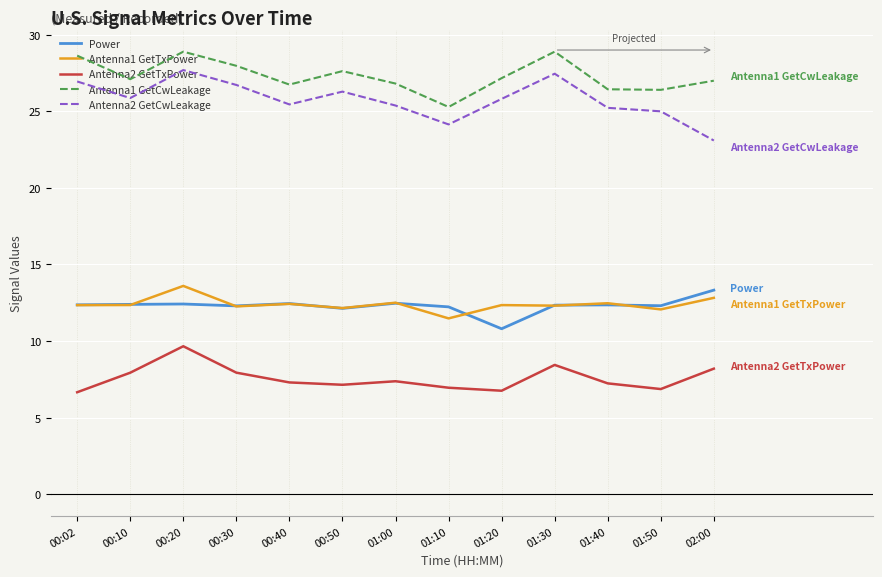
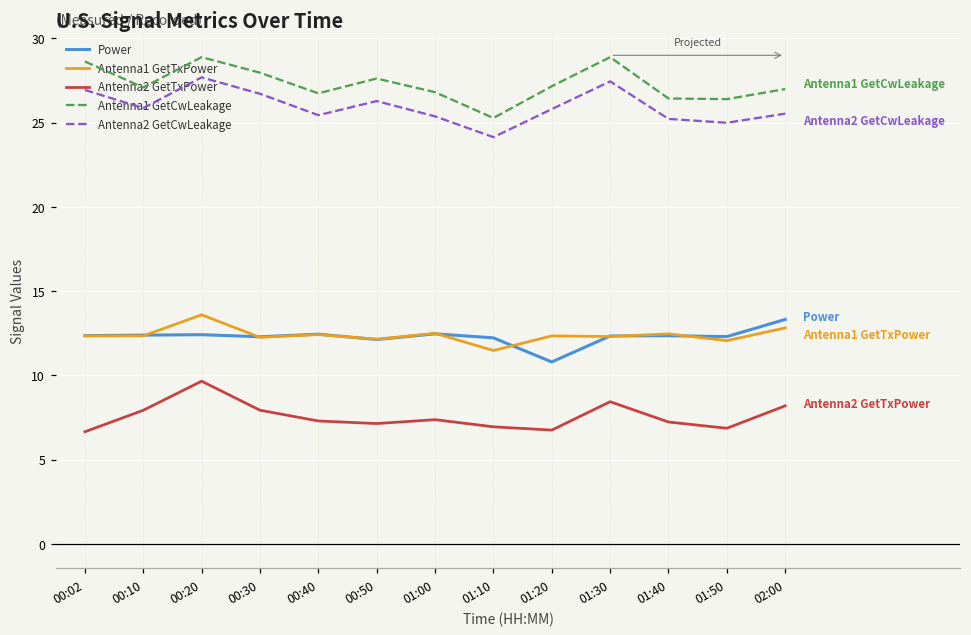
  {
    "Power": {
      "00:20": 12.4,
      "01:10": 12.2,
      "01:20": 10.8,
      "01:50": 12.3,
      "02:00": 13.3
    },
    "Antenna1 GetTxPower": {
      "00:20": 13.6,
      "01:10": 11.5,
      "01:20": 12.3,
      "01:50": 12.1,
      "02:00": 12.8
    },
    "Antenna2 GetTxPower": {
      "00:02": 6.7,
      "00:10": 7.9,
      "00:20": 9.7,
      "00:30": 7.9,
      "00:40": 7.3,
      "00:50": 7.1,
      "01:00": 7.4,
      "01:10": 6.9,
      "01:20": 6.7,
      "01:30": 8.4,
      "01:40": 7.2,
      "01:50": 6.9,
      "02:00": 8.2
    },
    "Antenna1 GetCwLeakage": {
      "00:02": 28.6,
      "00:10": 27.1,
      "00:20": 28.9,
      "00:30": 28.0,
      "00:40": 26.7,
      "00:50": 27.6,
      "01:00": 26.8,
      "01:10": 25.3,
      "01:20": 27.2,
      "01:30": 28.9,
      "01:40": 26.4,
      "01:50": 26.4,
      "02:00": 27.0
    },
    "Antenna2 GetCwLeakage": {
      "00:02": 26.9,
      "00:10": 25.9,
      "00:20": 27.7,
      "00:30": 26.7,
      "00:40": 25.4,
      "00:50": 26.3,
      "01:00": 25.4,
      "01:10": 24.1,
      "01:20": 25.8,
      "01:30": 27.5,
      "01:40": 25.2,
      "01:50": 25.0,
-     "02:00": 23.1
+     "02:00": 25.5
    }
  }
